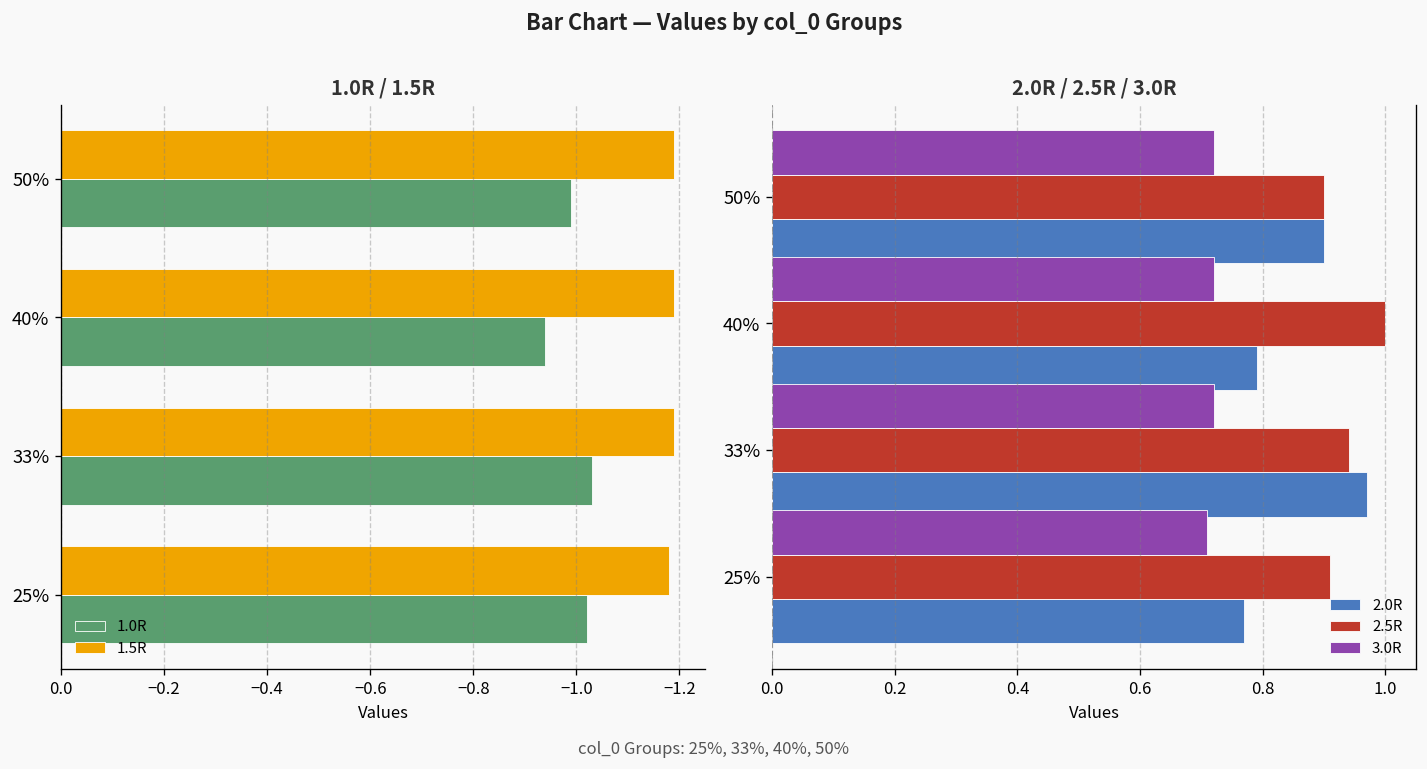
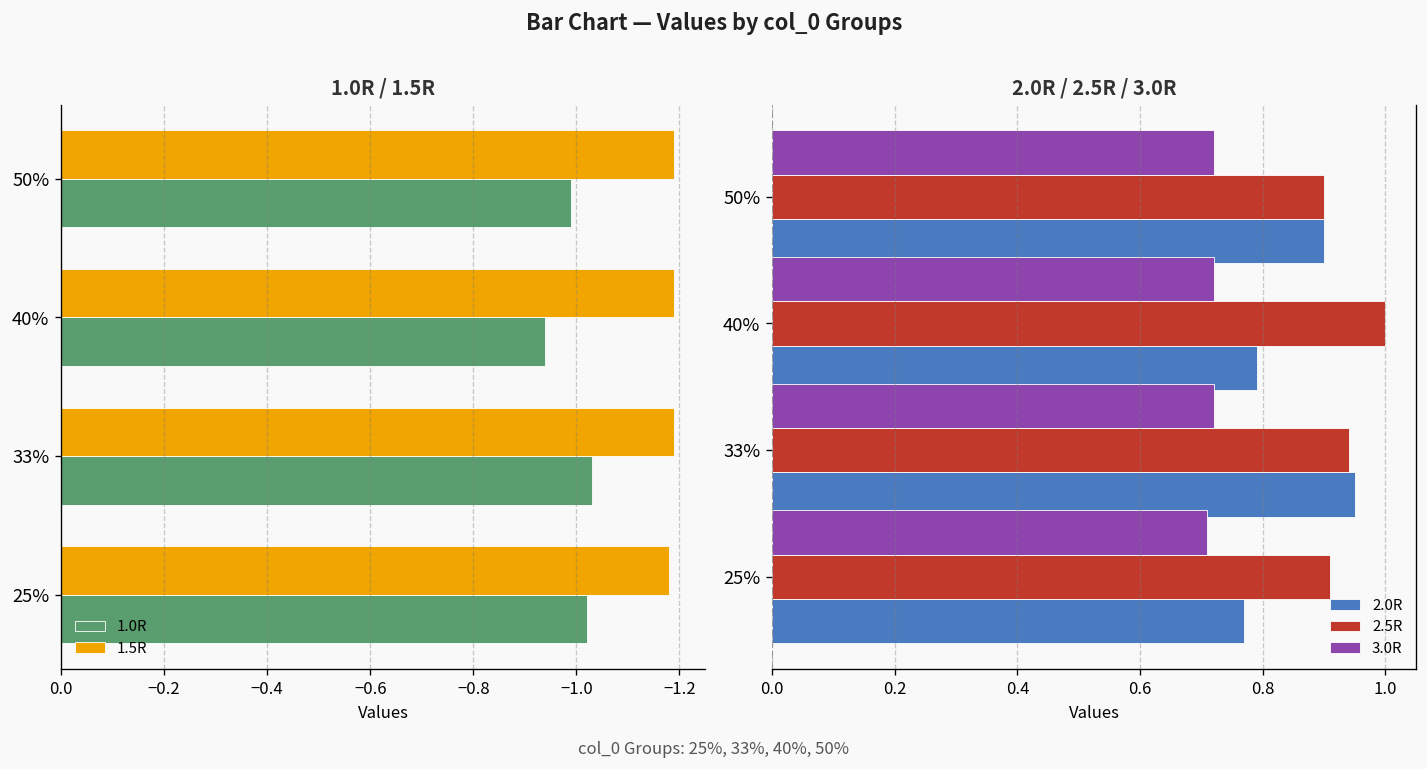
  {
    "1.0R / 1.5R": {
      "1.0R": {
        "50%": -0.99,
        "40%": -0.94,
        "33%": -1.03,
        "25%": -1.02
      },
      "1.5R": {
        "50%": -1.19,
        "40%": -1.19,
        "33%": -1.19,
        "25%": -1.18
      }
    },
    "2.0R / 2.5R / 3.0R": {
      "2.0R": {
        "50%": 0.90,
        "40%": 0.79,
-       "33%": 0.97,
+       "33%": 0.95,
        "25%": 0.77
      },
      "2.5R": {
        "50%": 0.90,
        "40%": 1.00,
        "33%": 0.94,
        "25%": 0.91
      },
      "3.0R": {
        "50%": 0.72,
        "40%": 0.72,
        "33%": 0.72,
        "25%": 0.71
      }
    }
  }
